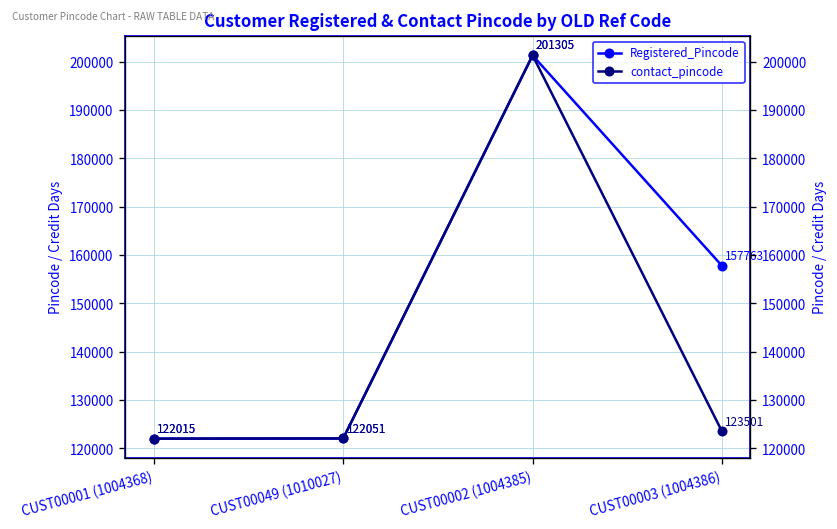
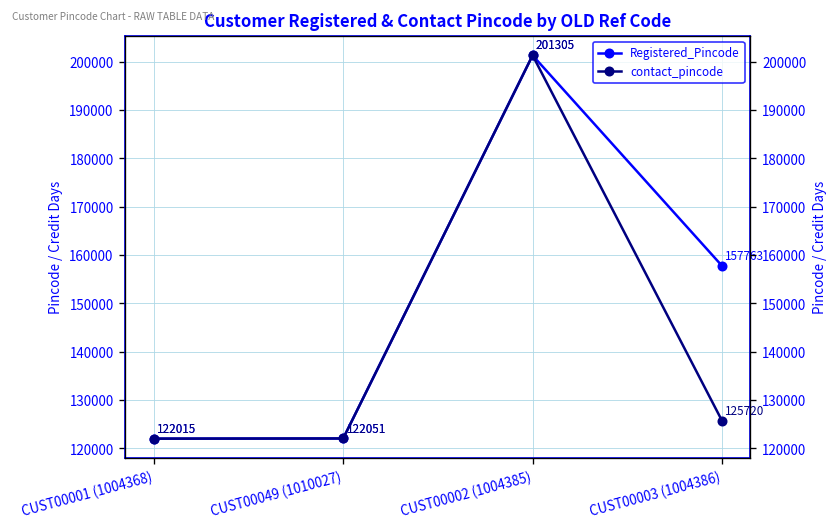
  {
    "Registered_Pincode": {
      "CUST00003 (1004386)": 157763
    },
    "contact_pincode": {
-     "CUST00003 (1004386)": 123501
+     "CUST00003 (1004386)": 125720
    }
  }
